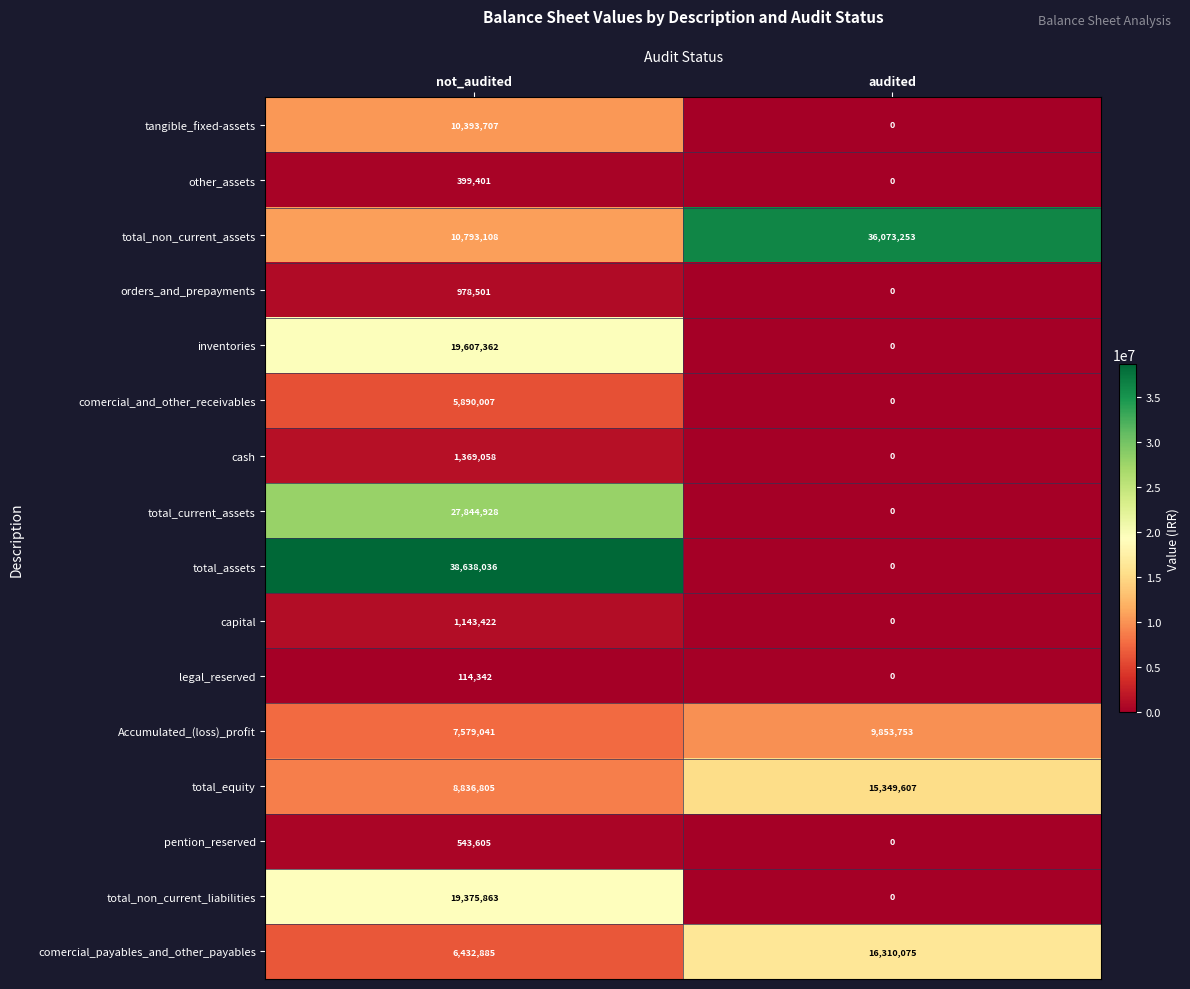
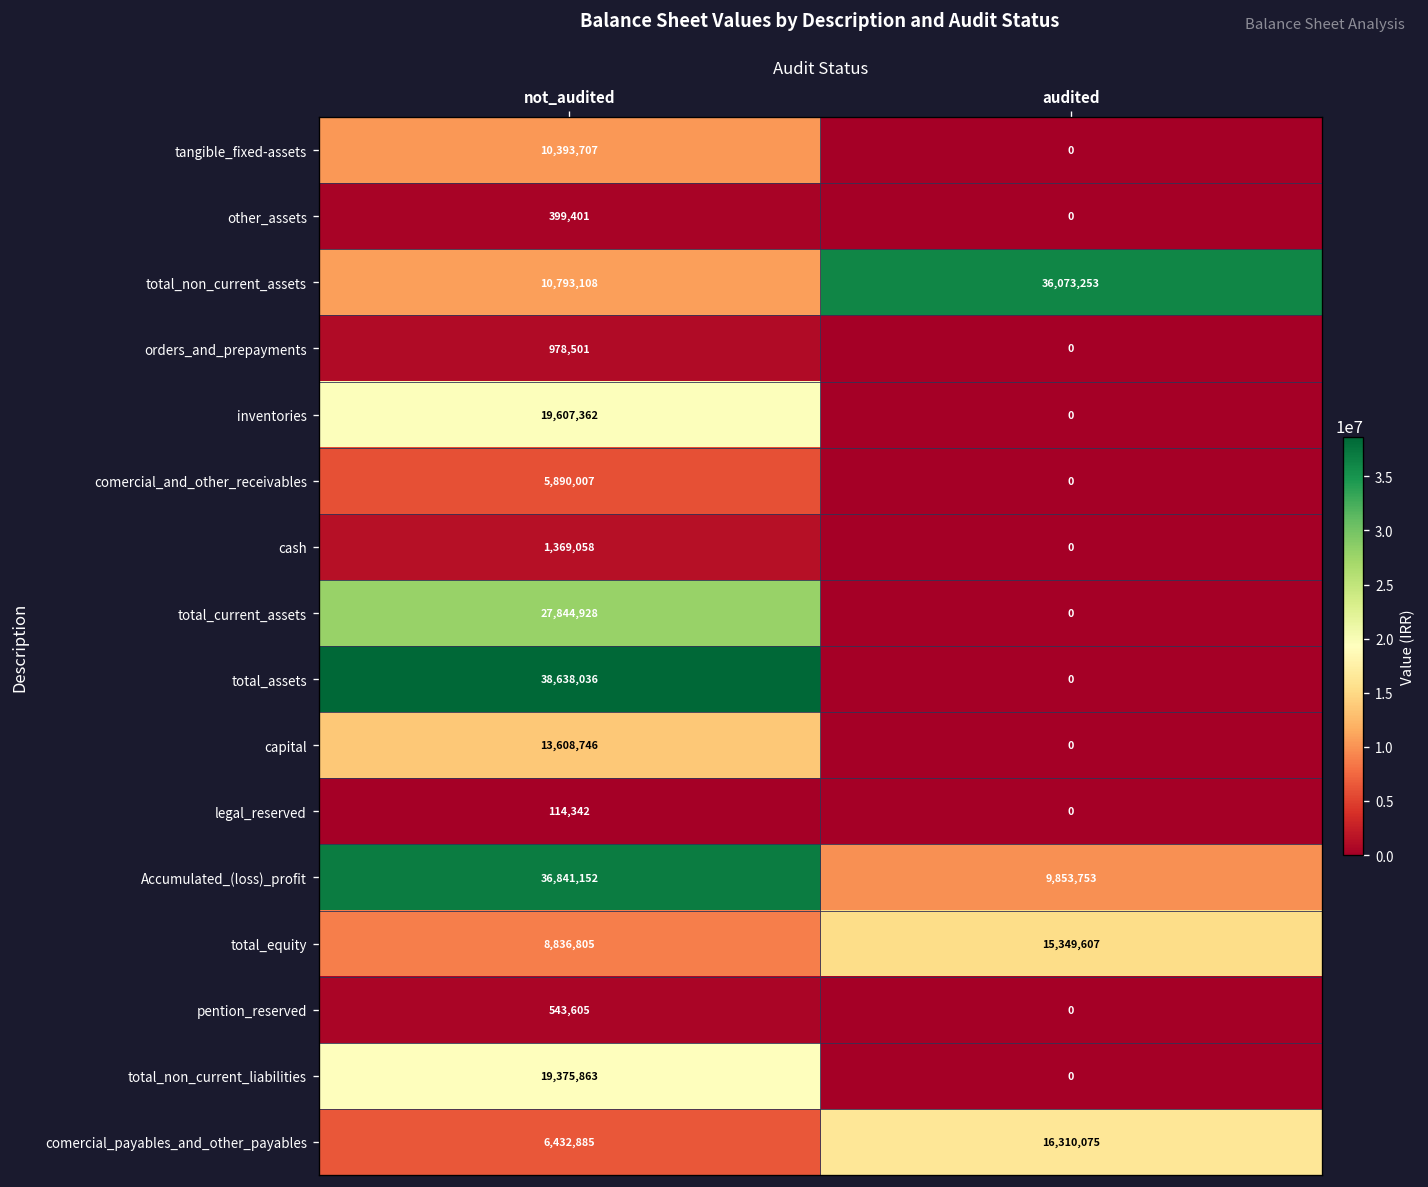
  {
    "tangible_fixed-assets": {
      "not_audited": "10,393,707",
      "audited": "0"
    },
    "other_assets": {
      "not_audited": "399,401",
      "audited": "0"
    },
    "total_non_current_assets": {
      "not_audited": "10,793,108",
      "audited": "36,073,253"
    },
    "orders_and_prepayments": {
      "not_audited": "978,501",
      "audited": "0"
    },
    "inventories": {
      "not_audited": "19,607,362",
      "audited": "0"
    },
    "comercial_and_other_receivables": {
      "not_audited": "5,890,007",
      "audited": "0"
    },
    "cash": {
      "not_audited": "1,369,058",
      "audited": "0"
    },
    "total_current_assets": {
      "not_audited": "27,844,928",
      "audited": "0"
    },
    "total_assets": {
      "not_audited": "38,638,036",
      "audited": "0"
    },
    "capital": {
-     "not_audited": "1,143,422",
+     "not_audited": "13,608,746",
      "audited": "0"
    },
    "legal_reserved": {
      "not_audited": "114,342",
      "audited": "0"
    },
    "Accumulated_(loss)_profit": {
-     "not_audited": "7,579,041",
+     "not_audited": "36,841,152",
      "audited": "9,853,753"
    },
    "total_equity": {
      "not_audited": "8,836,805",
      "audited": "15,349,607"
    },
    "pention_reserved": {
      "not_audited": "543,605",
      "audited": "0"
    },
    "total_non_current_liabilities": {
      "not_audited": "19,375,863",
      "audited": "0"
    },
    "comercial_payables_and_other_payables": {
      "not_audited": "6,432,885",
      "audited": "16,310,075"
    }
  }
